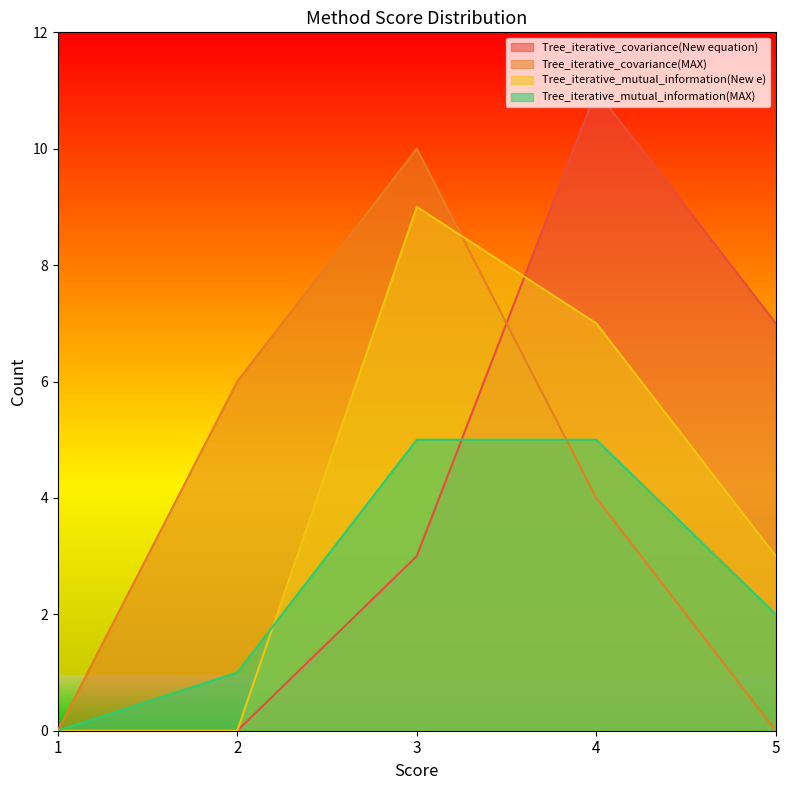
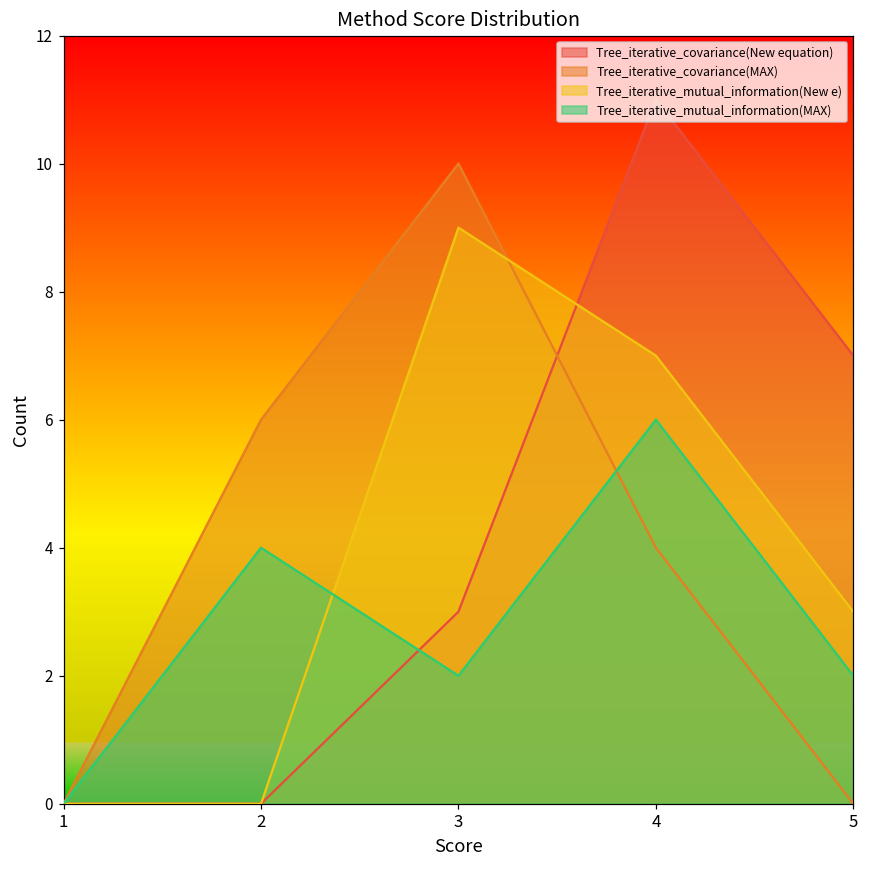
  {
    "Tree_iterative_mutual_information(New e)": {
      "3": 9,
      "4": 7,
      "5": 3
    },
    "Tree_iterative_mutual_information(MAX)": {
-     "2": 1,
-     "3": 5,
-     "4": 5,
+     "2": 4,
+     "3": 2,
+     "4": 6,
      "5": 2
    }
  }
